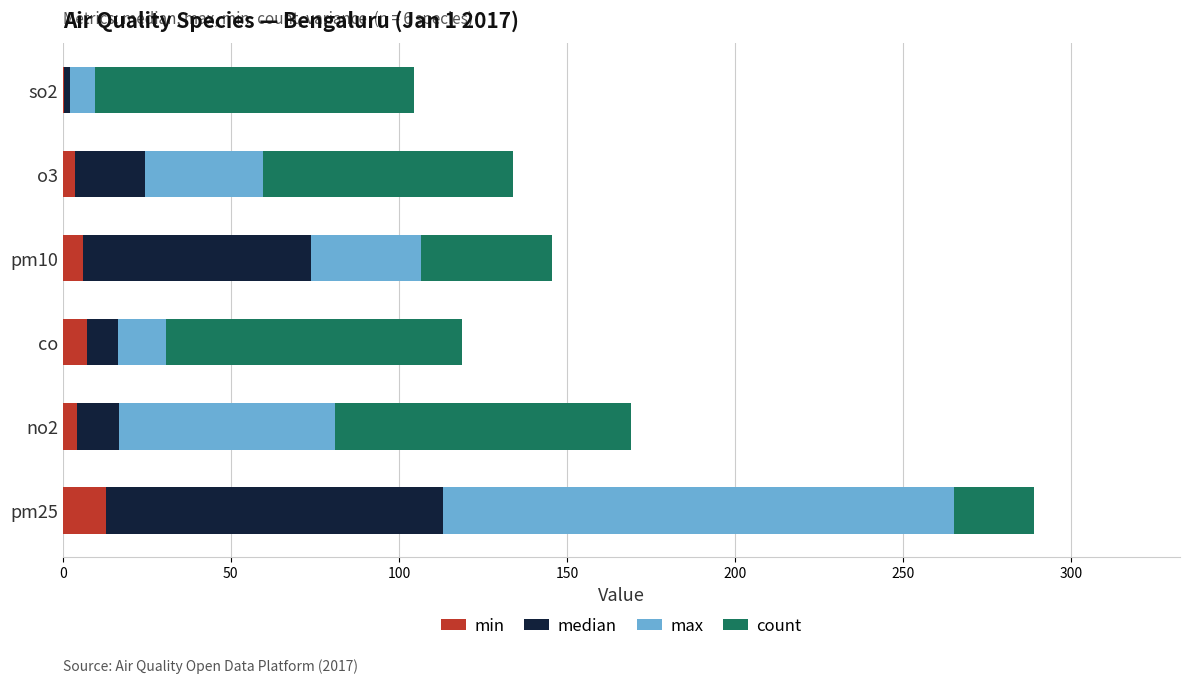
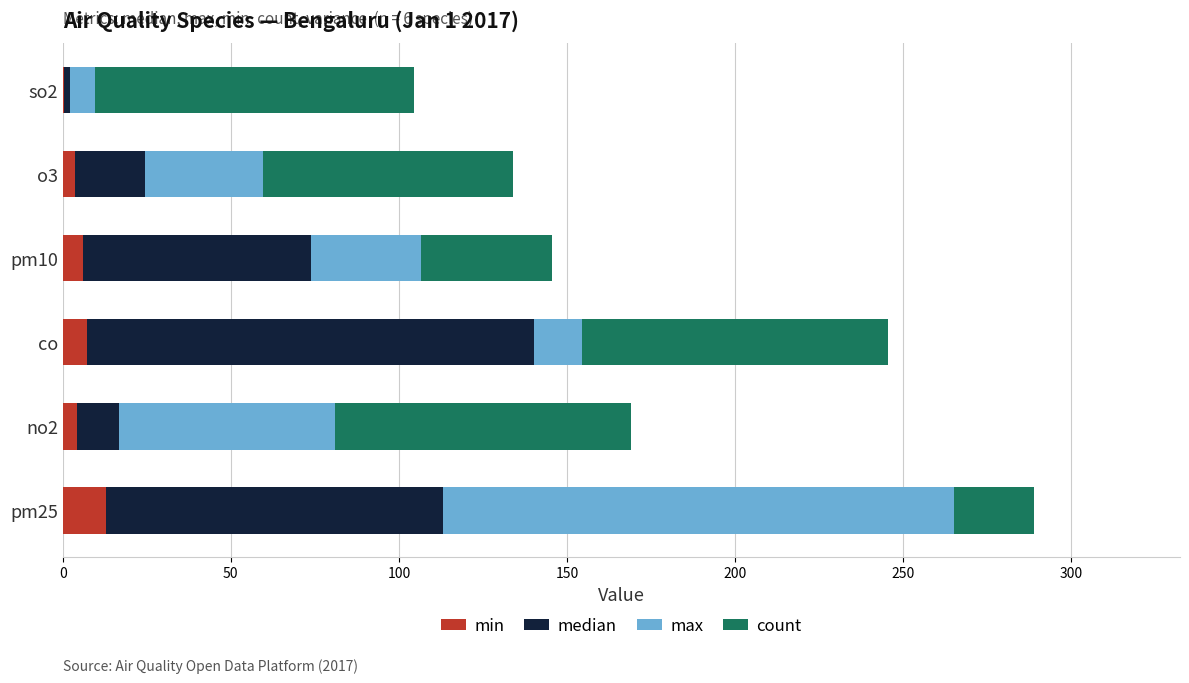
  {
    "min": {
      "o3": 4,
      "pm10": 6,
      "co": 7,
      "no2": 4,
      "pm25": 13
    },
    "median": {
      "so2": 2,
      "o3": 21,
      "pm10": 68,
-     "co": 9,
+     "co": 133,
      "no2": 13,
      "pm25": 100
    },
    "max": {
      "so2": 7,
      "o3": 35,
      "pm10": 33,
      "co": 14,
      "no2": 65,
      "pm25": 152
    },
    "count": {
      "so2": 95,
      "o3": 74,
      "pm10": 39,
-     "co": 88,
+     "co": 91,
      "no2": 88,
      "pm25": 24
    }
  }
